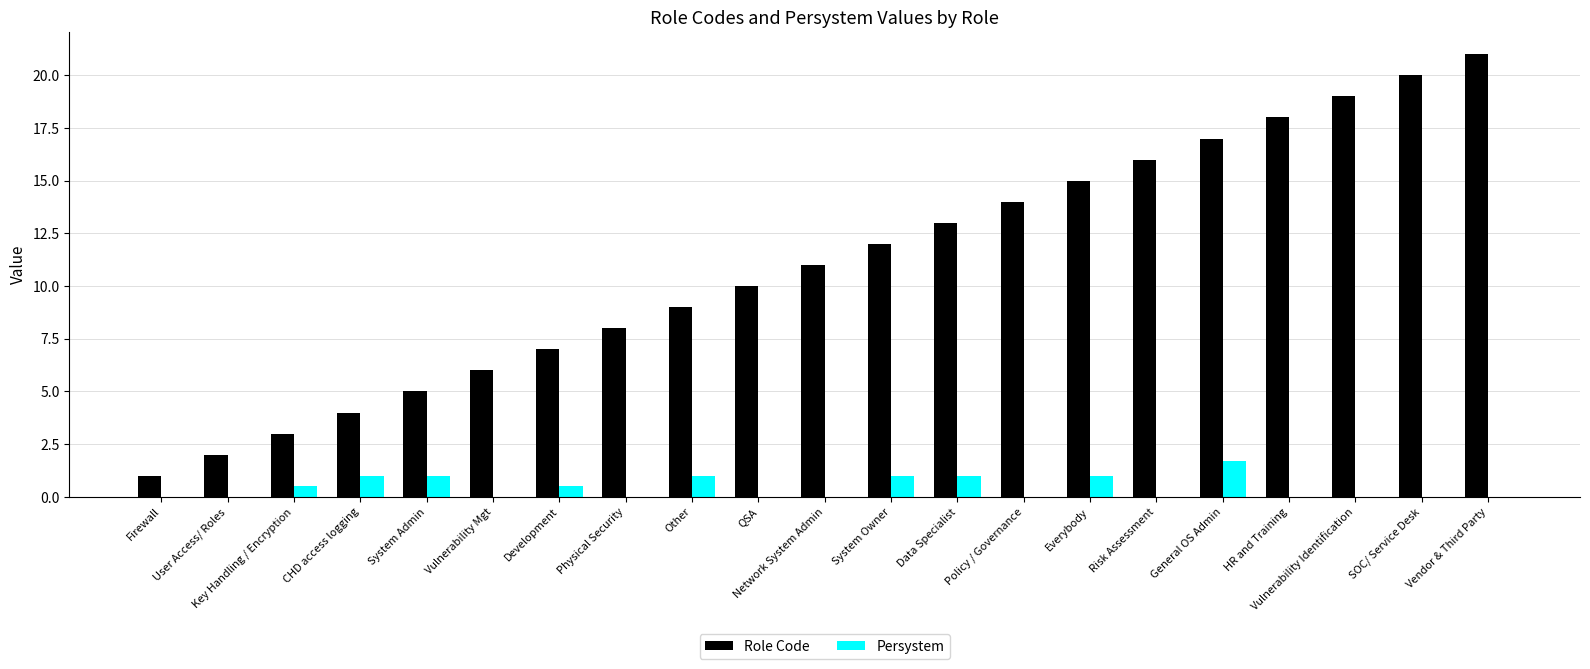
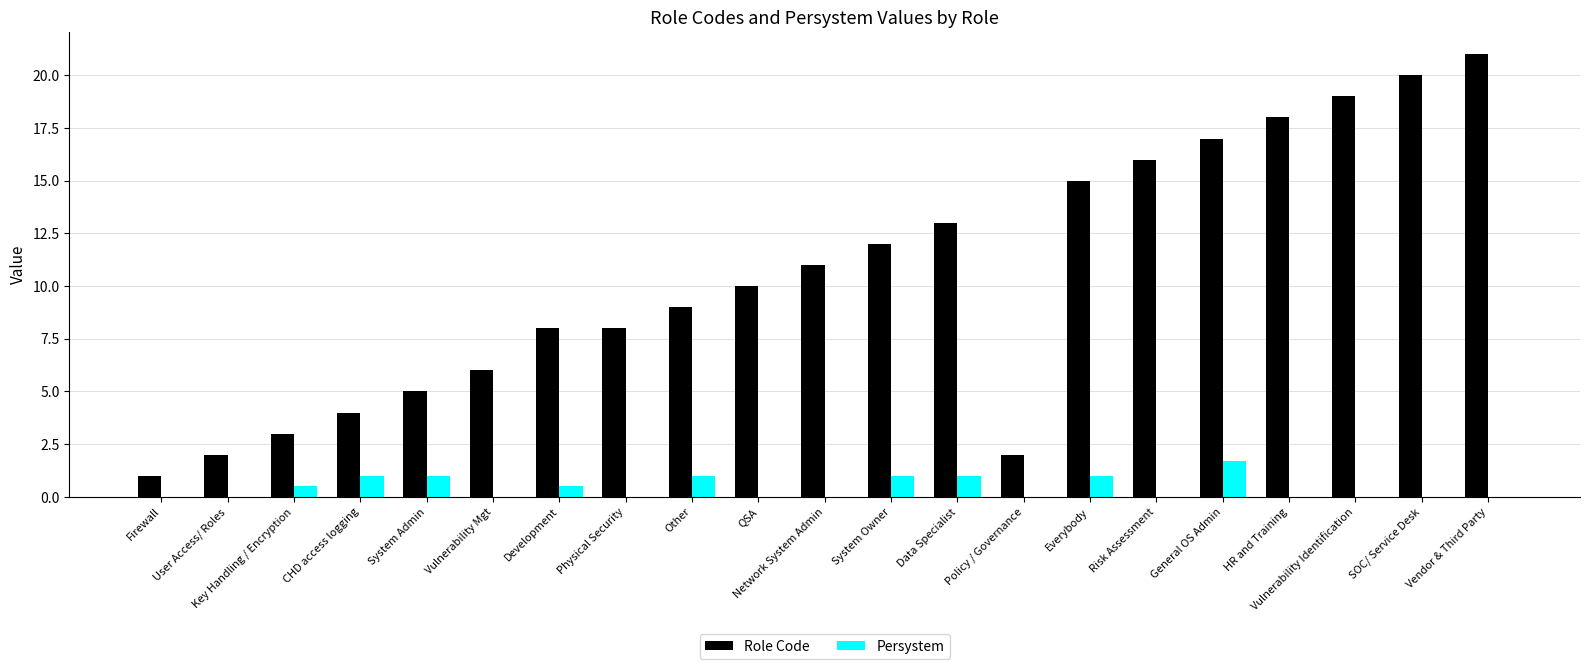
  {
    "Role Code": {
      "Firewall": 1,
      "User Access/ Roles": 2,
      "Key Handling / Encryption": 3,
      "CHD access logging": 4,
      "System Admin": 5,
      "Vulnerability Mgt": 6,
-     "Development": 7,
+     "Development": 8,
      "Physical Security": 8,
      "Other": 9,
      "QSA": 10,
      "Network System Admin": 11,
      "System Owner": 12,
      "Data Specialist": 13,
-     "Policy / Governance": 14,
+     "Policy / Governance": 2,
      "Everybody": 15,
      "Risk Assessment": 16,
      "General OS Admin": 17,
      "HR and Training": 18,
      "Vulnerability Identification": 19,
      "SOC/ Service Desk": 20,
      "Vendor & Third Party": 21
    },
    "Persystem": {
      "Firewall": 0,
      "User Access/ Roles": 0,
      "Key Handling / Encryption": 0.5,
      "CHD access logging": 1,
      "System Admin": 1,
      "Vulnerability Mgt": 0,
      "Development": 0.5,
      "Physical Security": 0,
      "Other": 1,
      "QSA": 0,
      "Network System Admin": 0,
      "System Owner": 1,
      "Data Specialist": 1,
      "Policy / Governance": 0,
      "Everybody": 1,
      "Risk Assessment": 0,
      "General OS Admin": 1.7,
      "HR and Training": 0,
      "Vulnerability Identification": 0,
      "SOC/ Service Desk": 0,
      "Vendor & Third Party": 0
    }
  }
